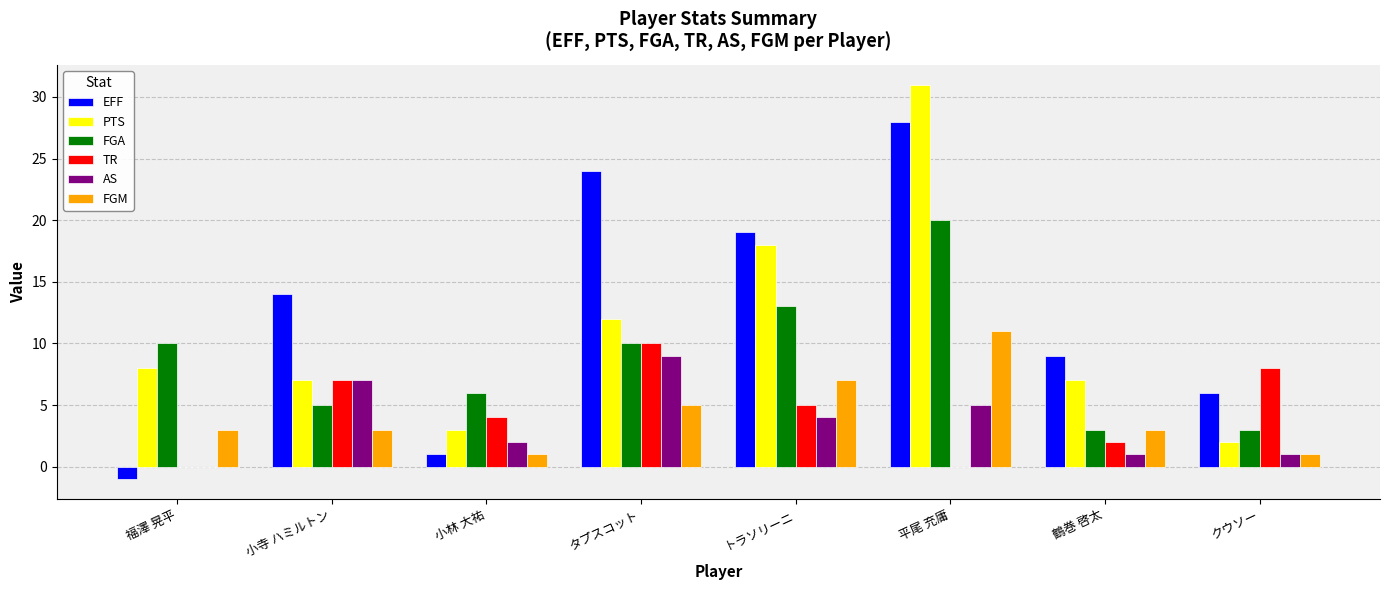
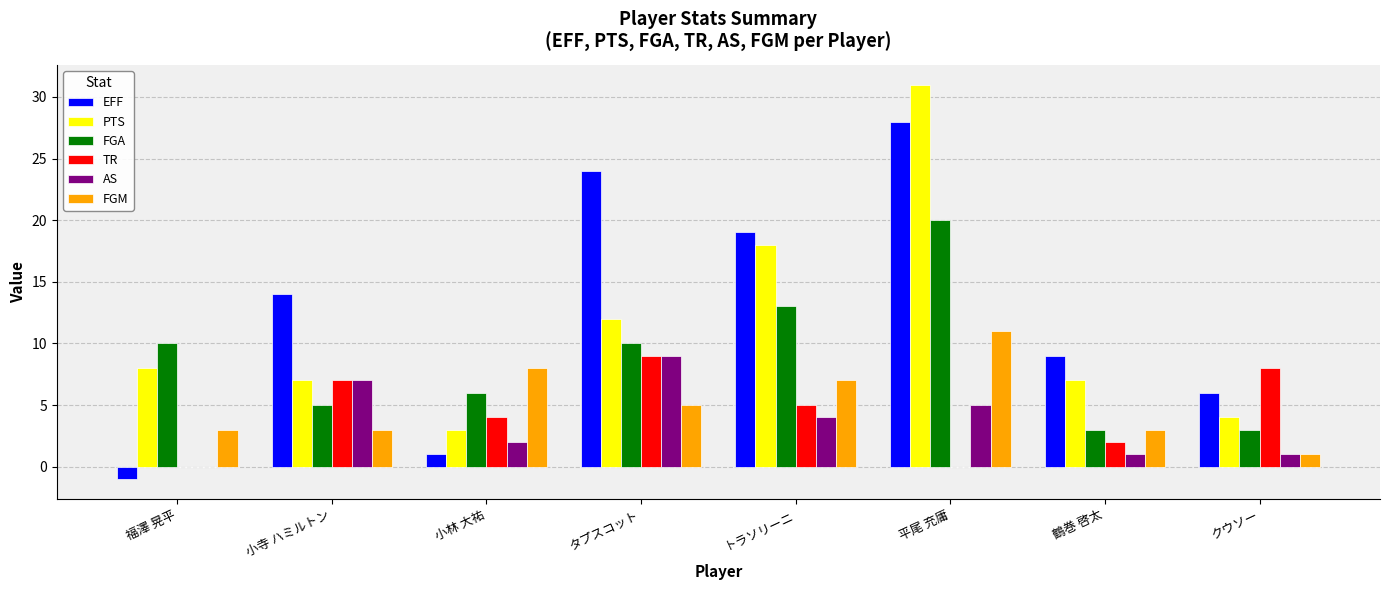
  {
    "EFF": {
      "福澤 晃平": -1,
      "小寺 ハミルトン": 14,
      "小林 大祐": 1,
      "タプスコット": 24,
      "トラソリーニ": 19,
      "平尾 充庸": 28,
      "鶴巻 啓太": 9,
      "クウソー": 6
    },
    "PTS": {
      "福澤 晃平": 8,
      "小寺 ハミルトン": 7,
      "小林 大祐": 3,
      "タプスコット": 12,
      "トラソリーニ": 18,
      "平尾 充庸": 31,
      "鶴巻 啓太": 7,
-     "クウソー": 2
+     "クウソー": 4
    },
    "FGA": {
      "福澤 晃平": 10,
      "小寺 ハミルトン": 5,
      "小林 大祐": 6,
      "タプスコット": 10,
      "トラソリーニ": 13,
      "平尾 充庸": 20,
      "鶴巻 啓太": 3,
      "クウソー": 3
    },
    "TR": {
      "福澤 晃平": 0,
      "小寺 ハミルトン": 7,
      "小林 大祐": 4,
-     "タプスコット": 10,
+     "タプスコット": 9,
      "トラソリーニ": 5,
      "平尾 充庸": 0,
      "鶴巻 啓太": 2,
      "クウソー": 8
    },
    "AS": {
      "福澤 晃平": 0,
      "小寺 ハミルトン": 7,
      "小林 大祐": 2,
      "タプスコット": 9,
      "トラソリーニ": 4,
      "平尾 充庸": 5,
      "鶴巻 啓太": 1,
      "クウソー": 1
    },
    "FGM": {
      "福澤 晃平": 3,
      "小寺 ハミルトン": 3,
-     "小林 大祐": 1,
+     "小林 大祐": 8,
      "タプスコット": 5,
      "トラソリーニ": 7,
      "平尾 充庸": 11,
      "鶴巻 啓太": 3,
      "クウソー": 1
    }
  }
